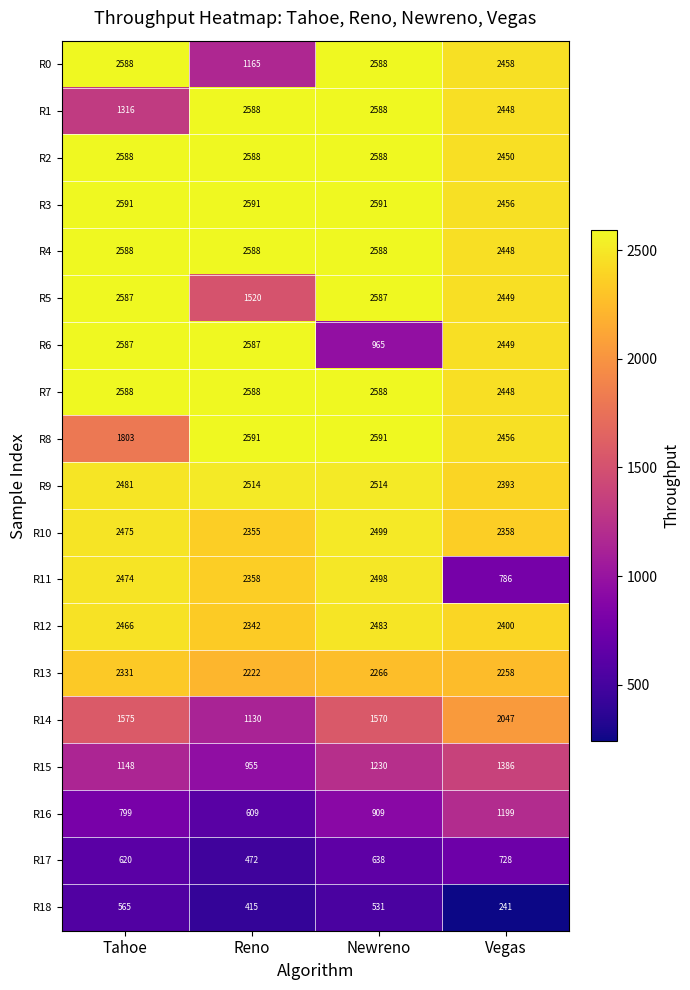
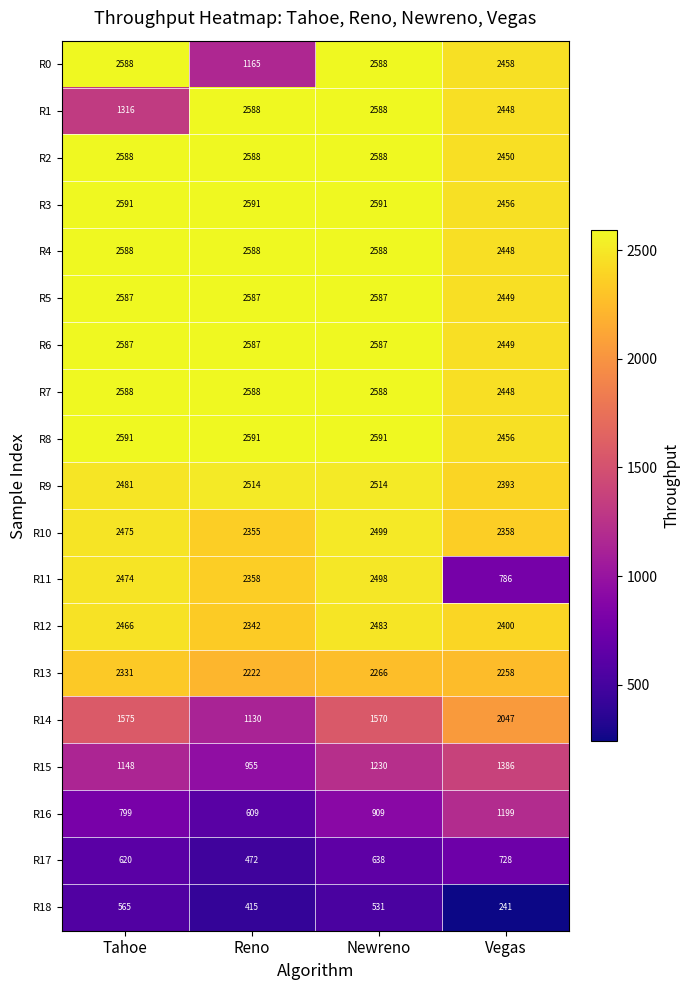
  {
    "R0": {
      "Tahoe": 2588,
      "Reno": 1165,
      "Newreno": 2588,
      "Vegas": 2458
    },
    "R1": {
      "Tahoe": 1316,
      "Reno": 2588,
      "Newreno": 2588,
      "Vegas": 2448
    },
    "R2": {
      "Tahoe": 2588,
      "Reno": 2588,
      "Newreno": 2588,
      "Vegas": 2450
    },
    "R3": {
      "Tahoe": 2591,
      "Reno": 2591,
      "Newreno": 2591,
      "Vegas": 2456
    },
    "R4": {
      "Tahoe": 2588,
      "Reno": 2588,
      "Newreno": 2588,
      "Vegas": 2448
    },
    "R5": {
      "Tahoe": 2587,
-     "Reno": 1520,
+     "Reno": 2587,
      "Newreno": 2587,
      "Vegas": 2449
    },
    "R6": {
      "Tahoe": 2587,
      "Reno": 2587,
-     "Newreno": 965,
+     "Newreno": 2587,
      "Vegas": 2449
    },
    "R7": {
      "Tahoe": 2588,
      "Reno": 2588,
      "Newreno": 2588,
      "Vegas": 2448
    },
    "R8": {
-     "Tahoe": 1803,
+     "Tahoe": 2591,
      "Reno": 2591,
      "Newreno": 2591,
      "Vegas": 2456
    },
    "R9": {
      "Tahoe": 2481,
      "Reno": 2514,
      "Newreno": 2514,
      "Vegas": 2393
    },
    "R10": {
      "Tahoe": 2475,
      "Reno": 2355,
      "Newreno": 2499,
      "Vegas": 2358
    },
    "R11": {
      "Tahoe": 2474,
      "Reno": 2358,
      "Newreno": 2498,
      "Vegas": 786
    },
    "R12": {
      "Tahoe": 2466,
      "Reno": 2342,
      "Newreno": 2483,
      "Vegas": 2400
    },
    "R13": {
      "Tahoe": 2331,
      "Reno": 2222,
      "Newreno": 2266,
      "Vegas": 2258
    },
    "R14": {
      "Tahoe": 1575,
      "Reno": 1130,
      "Newreno": 1570,
      "Vegas": 2047
    },
    "R15": {
      "Tahoe": 1148,
      "Reno": 955,
      "Newreno": 1230,
      "Vegas": 1386
    },
    "R16": {
      "Tahoe": 799,
      "Reno": 609,
      "Newreno": 909,
      "Vegas": 1199
    },
    "R17": {
      "Tahoe": 620,
      "Reno": 472,
      "Newreno": 638,
      "Vegas": 728
    },
    "R18": {
      "Tahoe": 565,
      "Reno": 415,
      "Newreno": 531,
      "Vegas": 241
    }
  }
